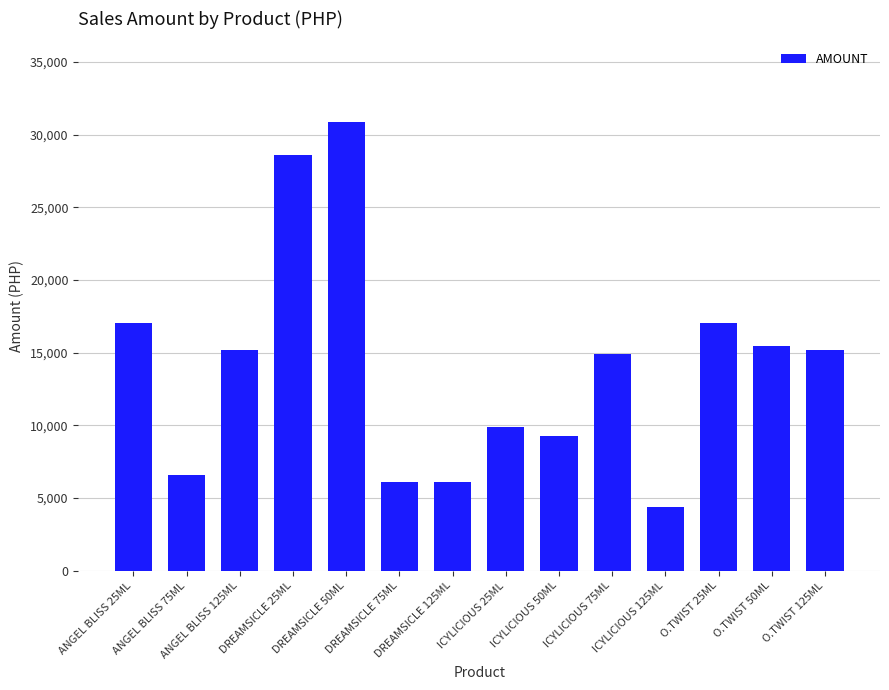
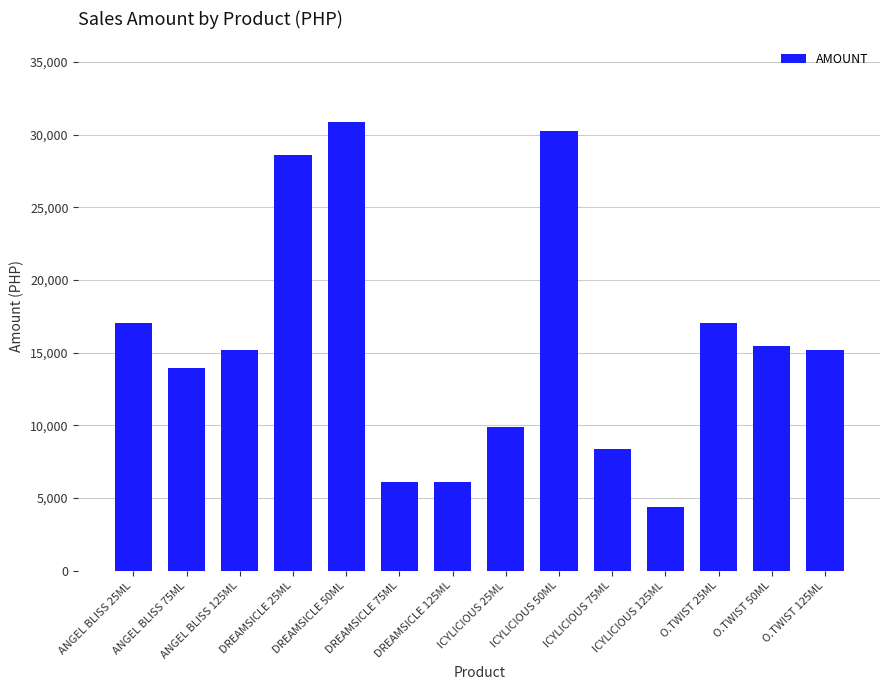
  {
    "ANGEL BLISS 25ML": "17,000",
-   "ANGEL BLISS 75ML": "6,600",
+   "ANGEL BLISS 75ML": "13,900",
    "ANGEL BLISS 125ML": "15,200",
    "DREAMSICLE 25ML": "28,600",
    "DREAMSICLE 50ML": "30,900",
    "DREAMSICLE 75ML": "6,100",
    "DREAMSICLE 125ML": "6,100",
    "ICYLICIOUS 25ML": "9,900",
-   "ICYLICIOUS 50ML": "9,300",
-   "ICYLICIOUS 75ML": "14,900",
+   "ICYLICIOUS 50ML": "30,200",
+   "ICYLICIOUS 75ML": "8,300",
    "ICYLICIOUS 125ML": "4,400",
    "O.TWIST 25ML": "17,000",
    "O.TWIST 50ML": "15,400",
    "O.TWIST 125ML": "15,200"
  }
